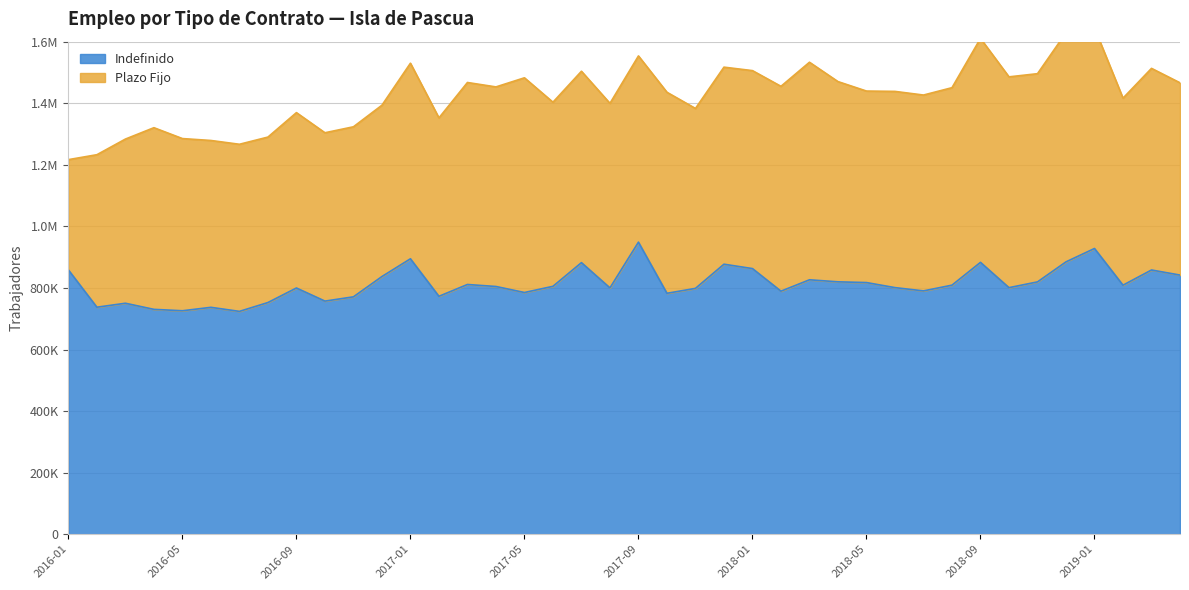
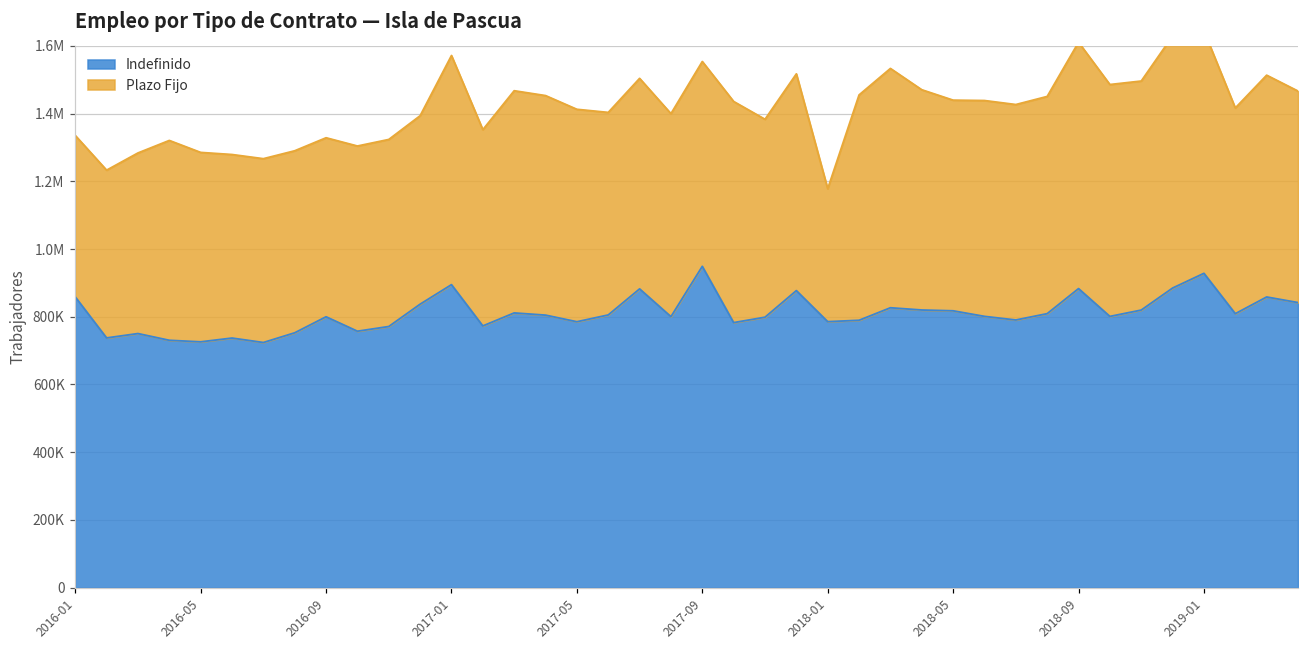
  {
    "Indefinido": {
      "2016-01": 860000,
      "2016-05": 730000,
      "2016-09": 800000,
      "2017-01": 890000,
      "2017-05": 790000,
      "2017-09": 950000,
-     "2018-01": 860000,
+     "2018-01": 790000,
      "2018-05": 820000,
      "2018-09": 880000,
      "2019-01": 930000
    },
    "Plazo Fijo": {
-     "2016-01": 360000,
+     "2016-01": 480000,
      "2016-05": 560000,
-     "2016-09": 570000,
-     "2017-01": 640000,
-     "2017-05": 700000,
+     "2016-09": 530000,
+     "2017-01": 680000,
+     "2017-05": 630000,
      "2017-09": 600000,
-     "2018-01": 640000,
+     "2018-01": 390000,
      "2018-05": 620000
    }
  }
